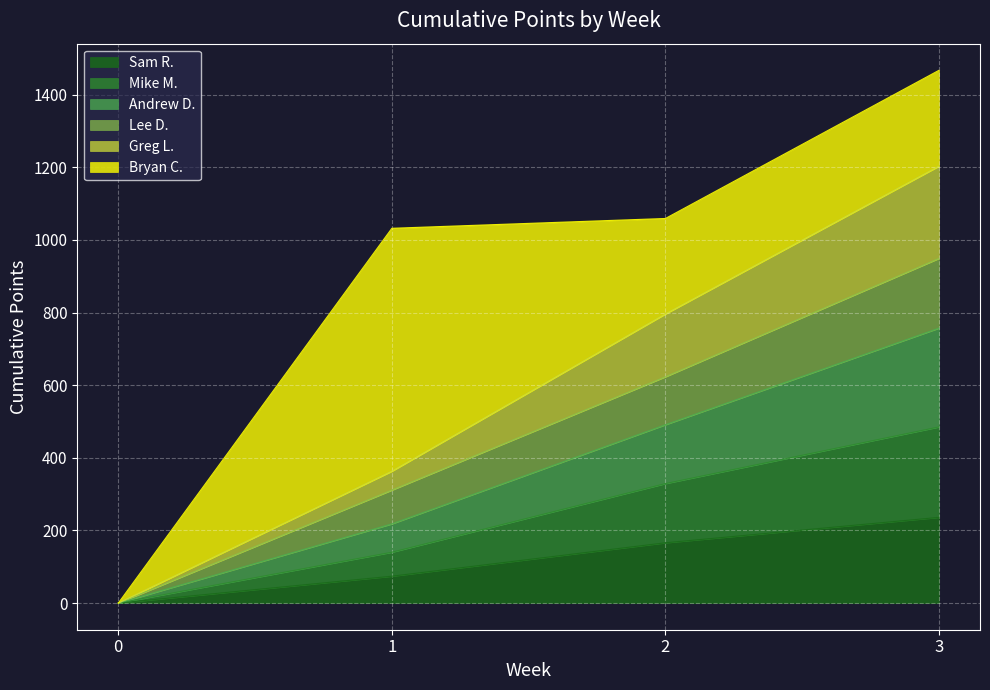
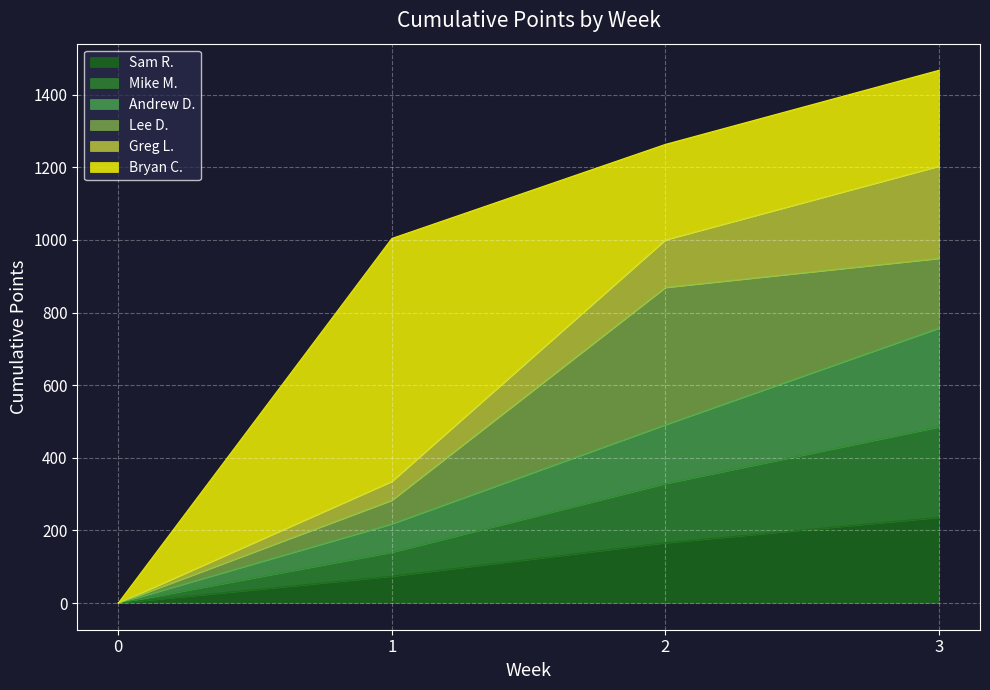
  {
    "Lee D.": {
-     "1": 90,
-     "2": 130,
+     "1": 70,
+     "2": 380,
      "3": 190
    },
    "Greg L.": {
      "1": 50,
-     "2": 170,
+     "2": 130,
      "3": 250
    },
    "Bryan C.": {
      "1": 670,
      "2": 260,
      "3": 260
    }
  }
